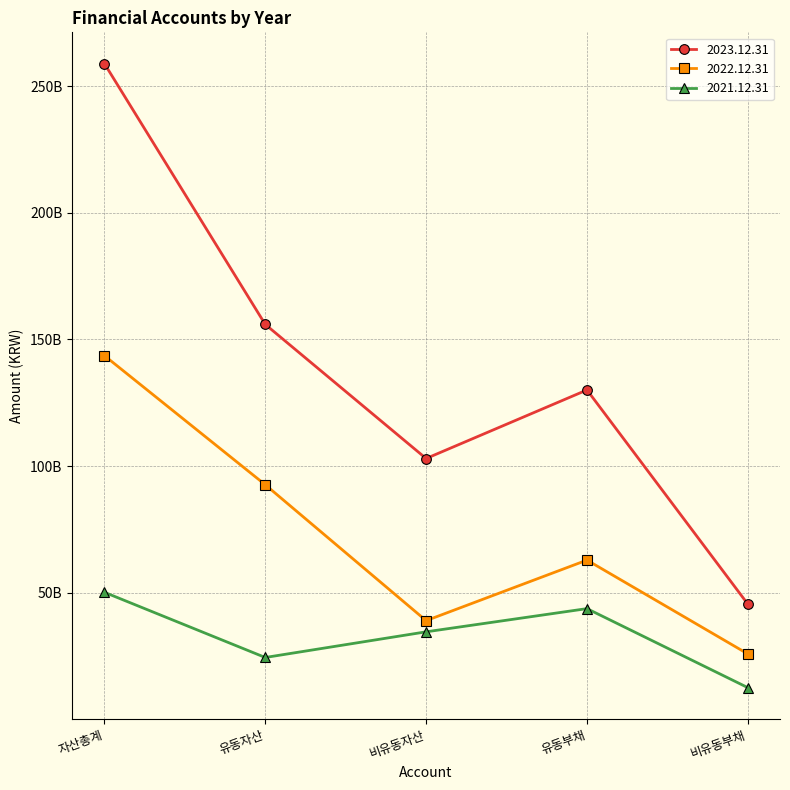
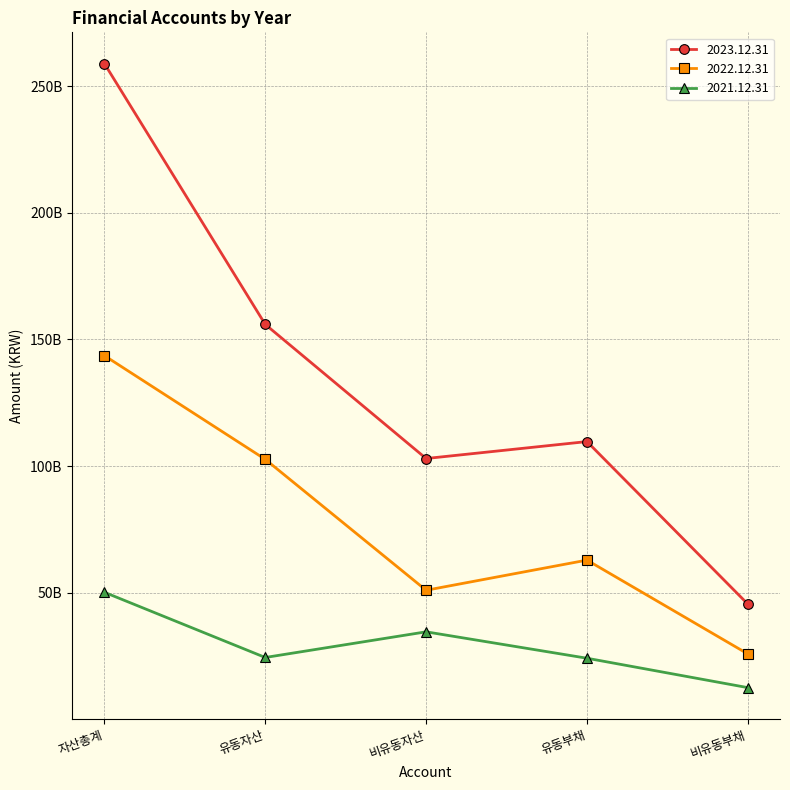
  {
    "2023.12.31": {
      "자산총계": 259000000000,
      "유동자산": 156000000000,
      "비유동자산": 103000000000,
-     "유동부채": 130000000000,
+     "유동부채": 110000000000,
      "비유동부채": 46000000000
    },
    "2022.12.31": {
      "자산총계": 144000000000,
-     "유동자산": 93000000000,
-     "비유동자산": 39000000000,
+     "유동자산": 103000000000,
+     "비유동자산": 51000000000,
      "유동부채": 63000000000,
      "비유동부채": 26000000000
    },
    "2021.12.31": {
      "자산총계": 50000000000,
      "유동자산": 24000000000,
      "비유동자산": 35000000000,
-     "유동부채": 44000000000,
+     "유동부채": 24000000000,
      "비유동부채": 13000000000
    }
  }
